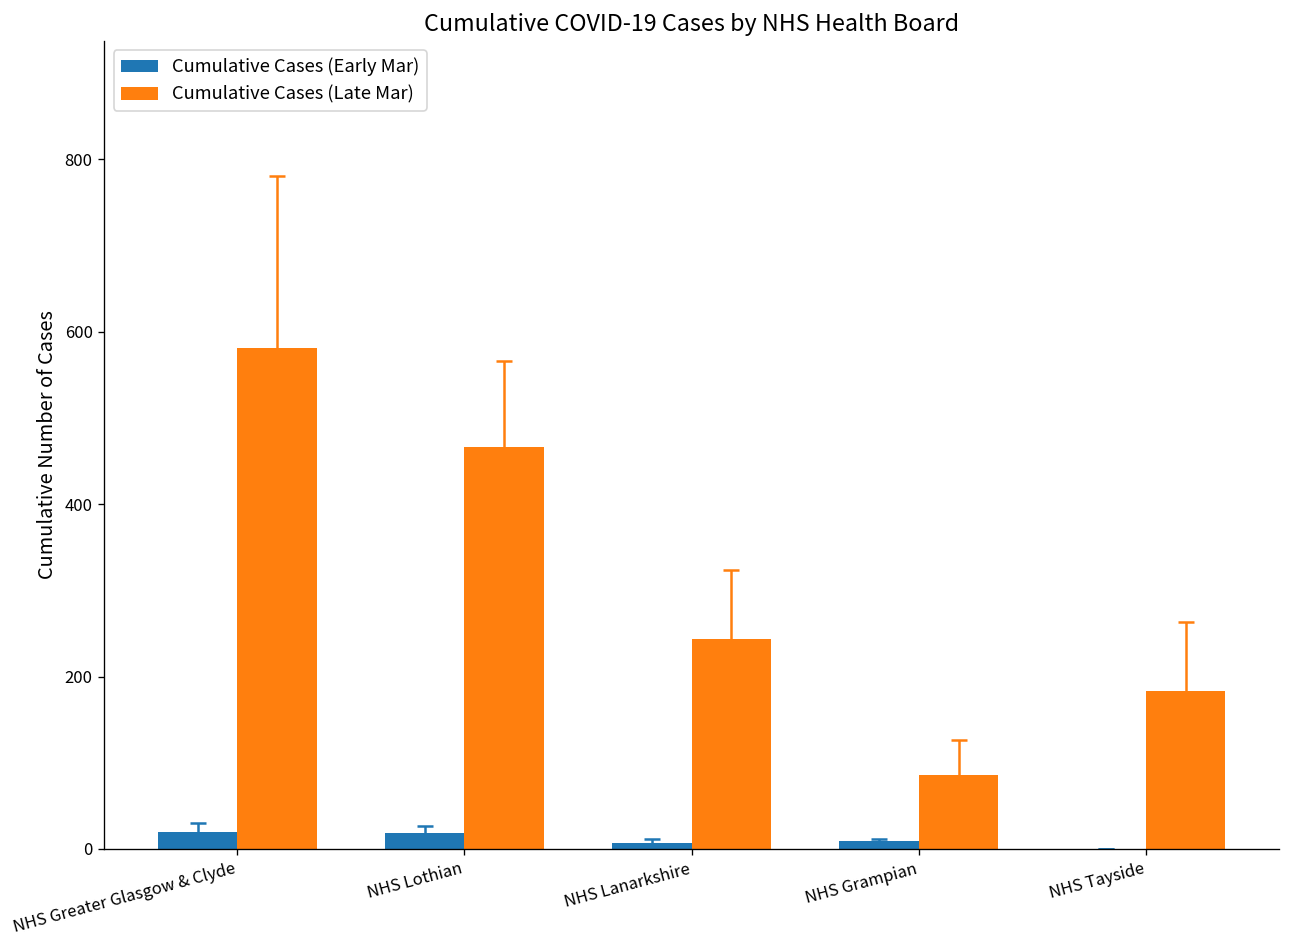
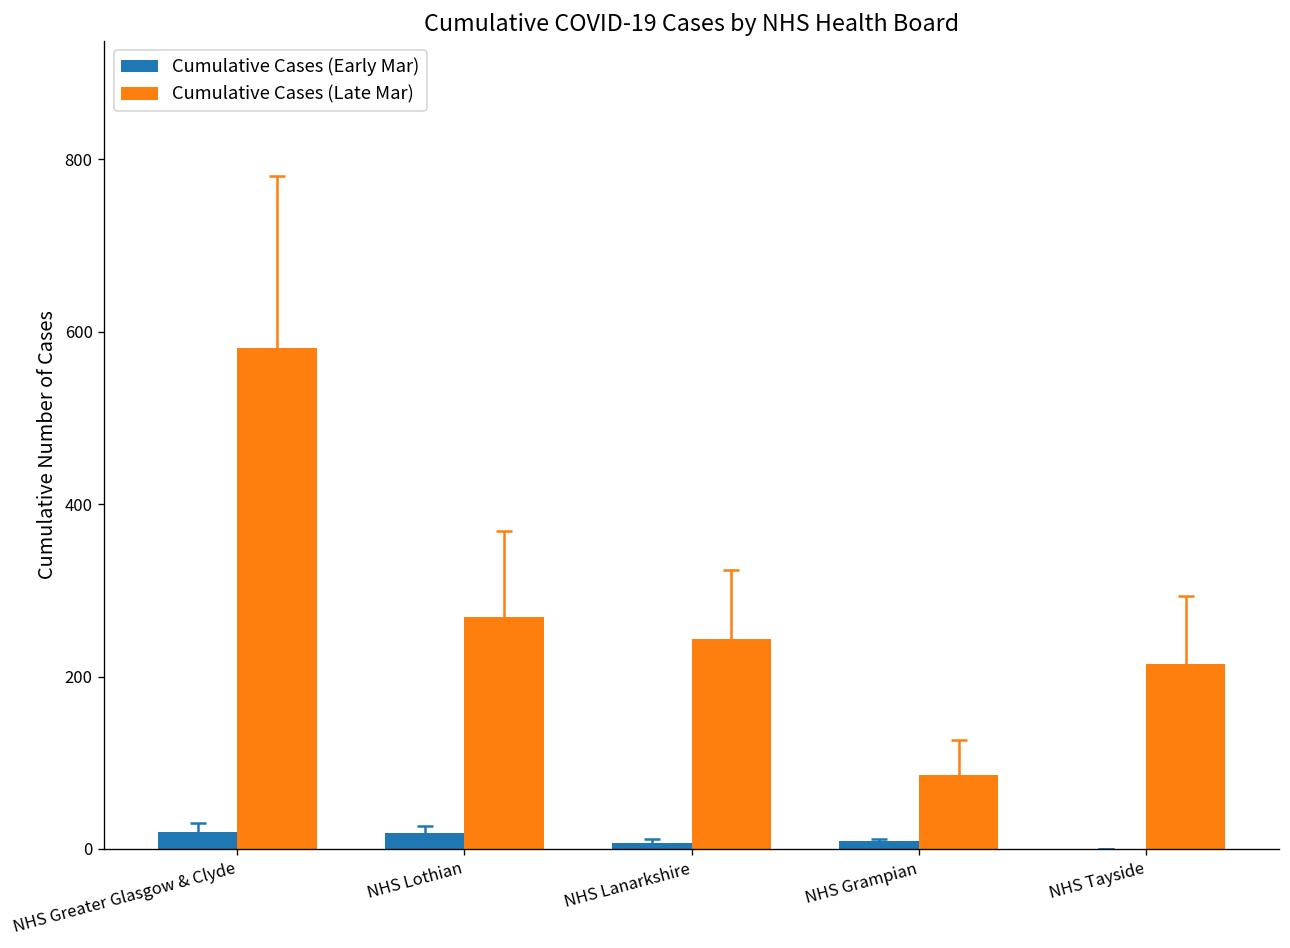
  {
    "Cumulative Cases (Late Mar)": {
      "NHS Greater Glasgow & Clyde": 580,
-     "NHS Lothian": 470,
+     "NHS Lothian": 270,
      "NHS Lanarkshire": 240,
      "NHS Grampian": 90,
-     "NHS Tayside": 180
+     "NHS Tayside": 210
    }
  }
